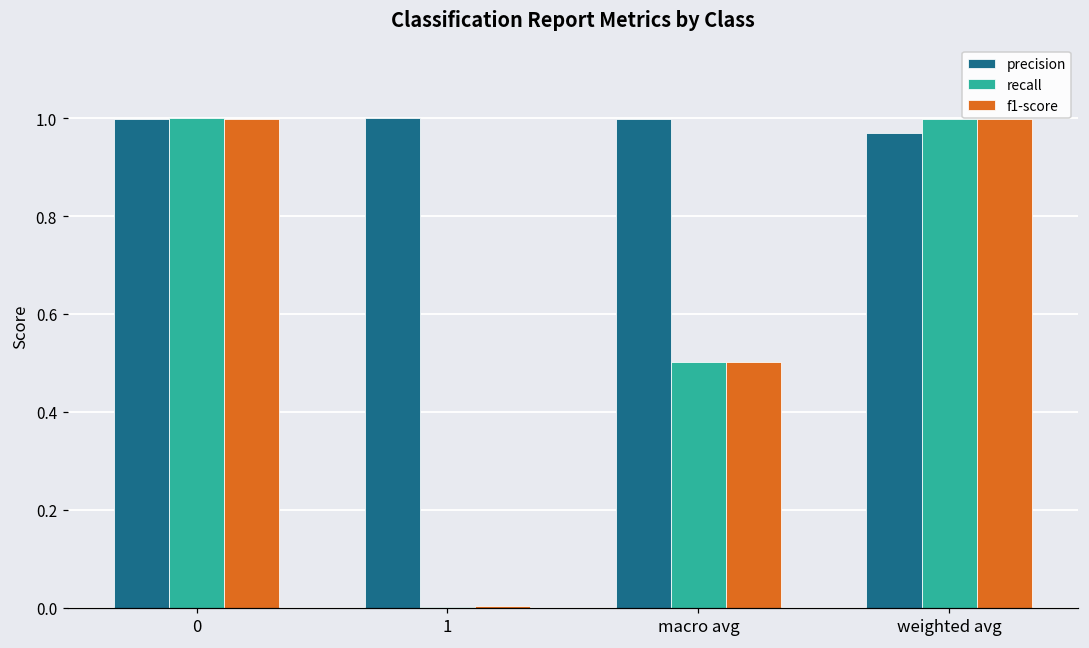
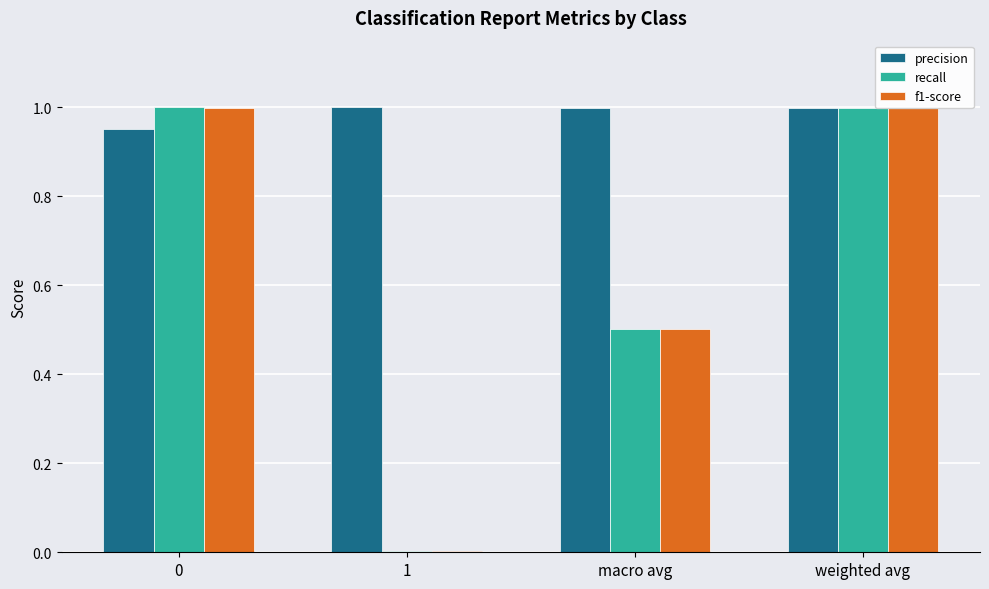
  {
    "precision": {
-     "0": 1.00,
+     "0": 0.95,
      "1": 1.00,
      "macro avg": 1.00,
-     "weighted avg": 0.97
+     "weighted avg": 1.00
    },
    "recall": {
      "0": 1.00,
      "macro avg": 0.50,
      "weighted avg": 1.00
    },
    "f1-score": {
      "0": 1.00,
      "macro avg": 0.50
    }
  }
